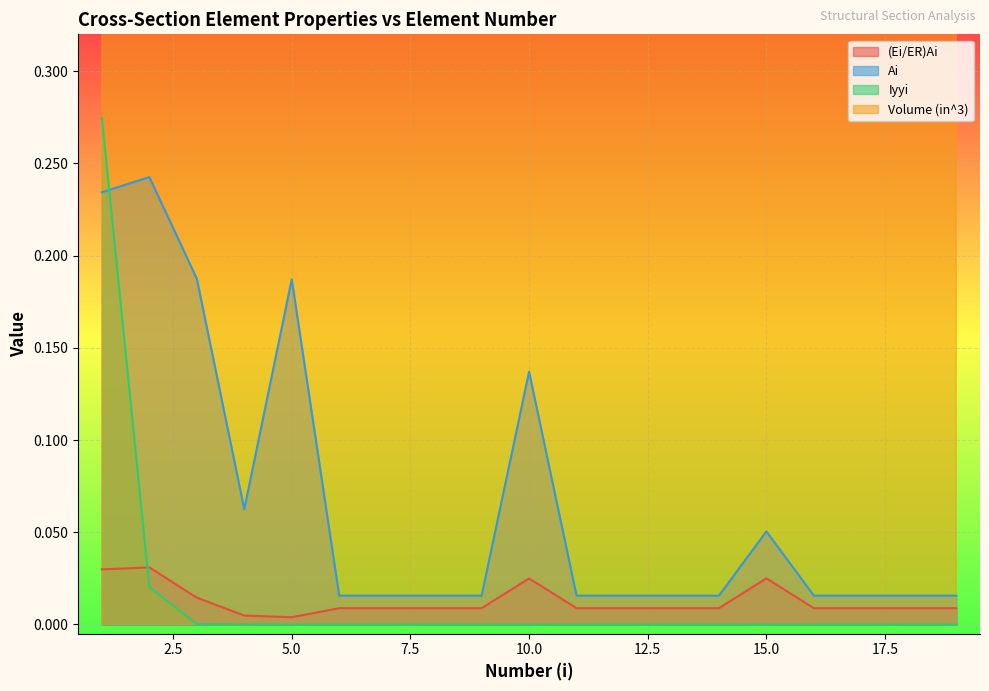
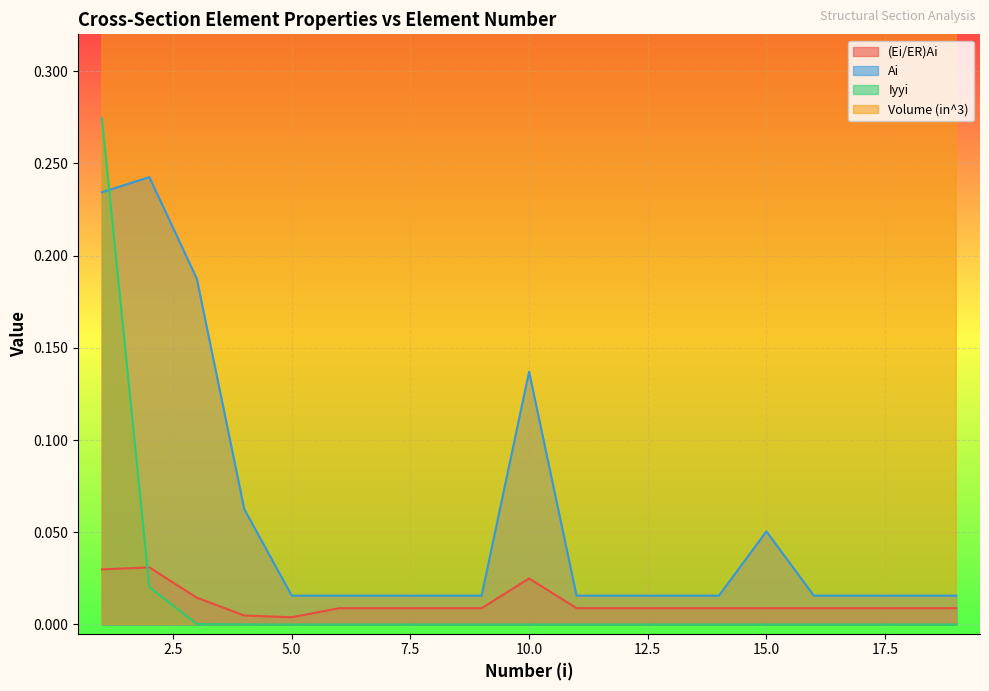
  {
    "(Ei/ER)Ai": {
      "5.0": 0.004,
      "10.0": 0.025,
-     "15.0": 0.025
+     "15.0": 0.009
    },
    "Ai": {
-     "5.0": 0.187,
+     "5.0": 0.016,
      "10.0": 0.137,
      "15.0": 0.050
    },
    "Iyyi": {
      "5.0": 0.000,
      "10.0": 0.000,
      "15.0": 0.000
    }
  }
